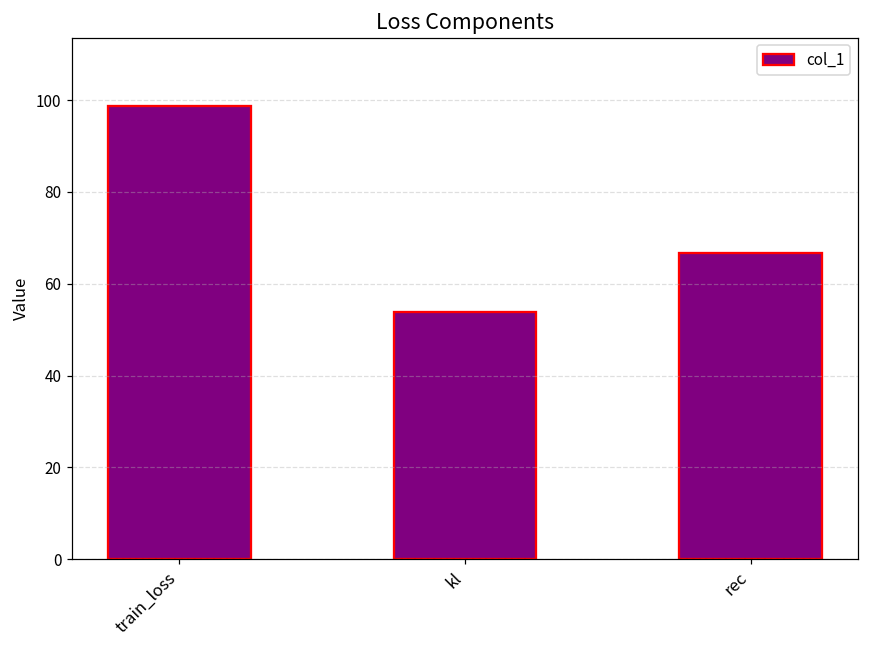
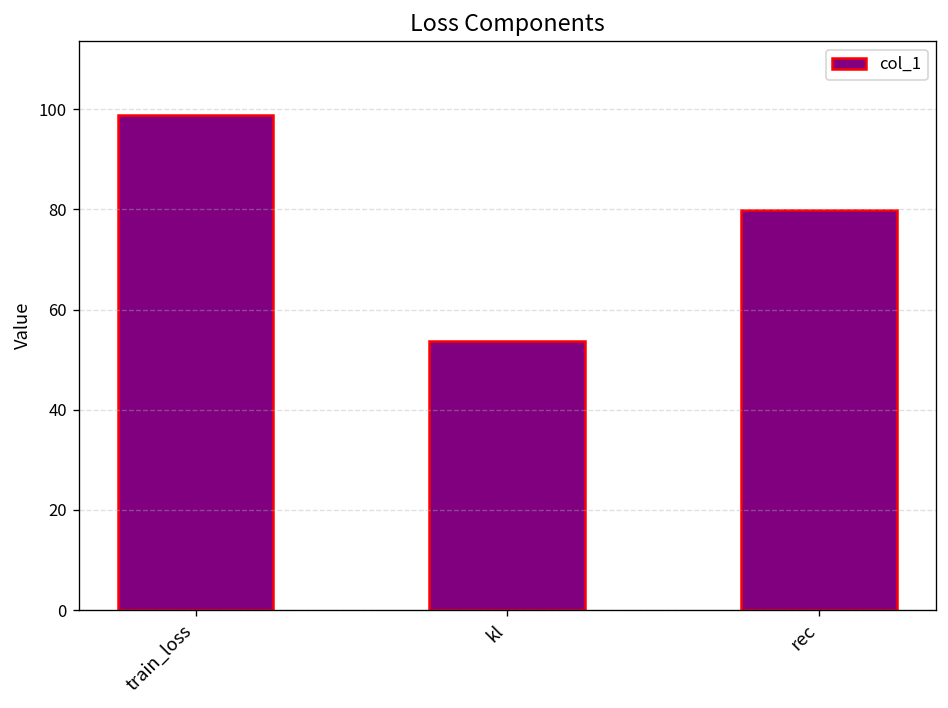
  {
    "train_loss": 99,
    "kl": 54,
-   "rec": 67
+   "rec": 80
  }
